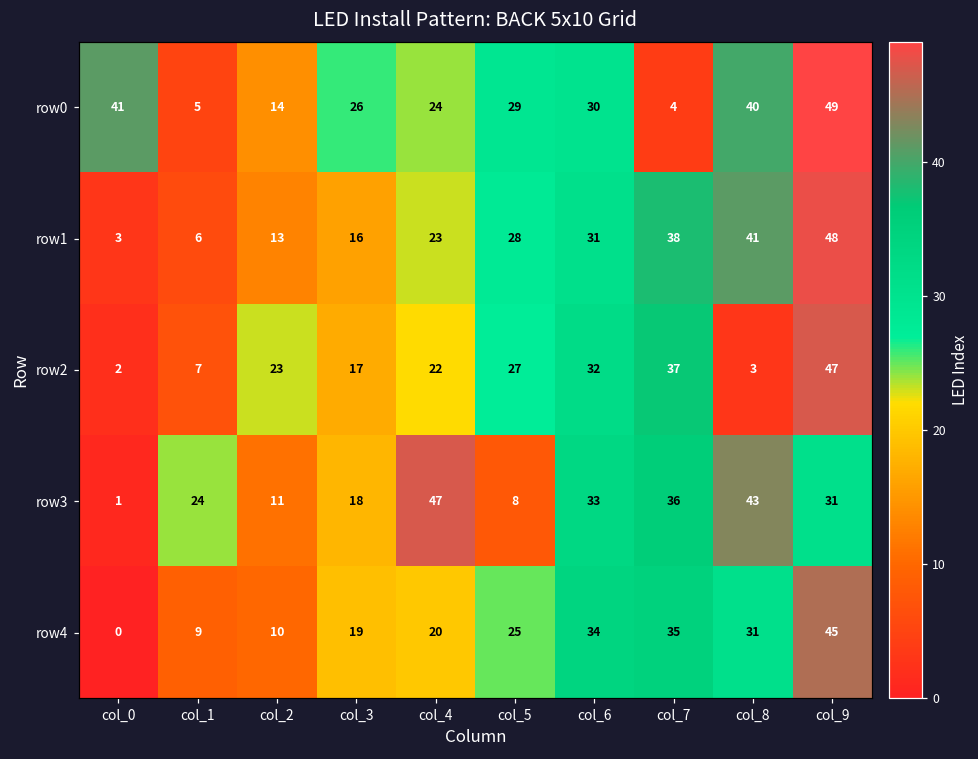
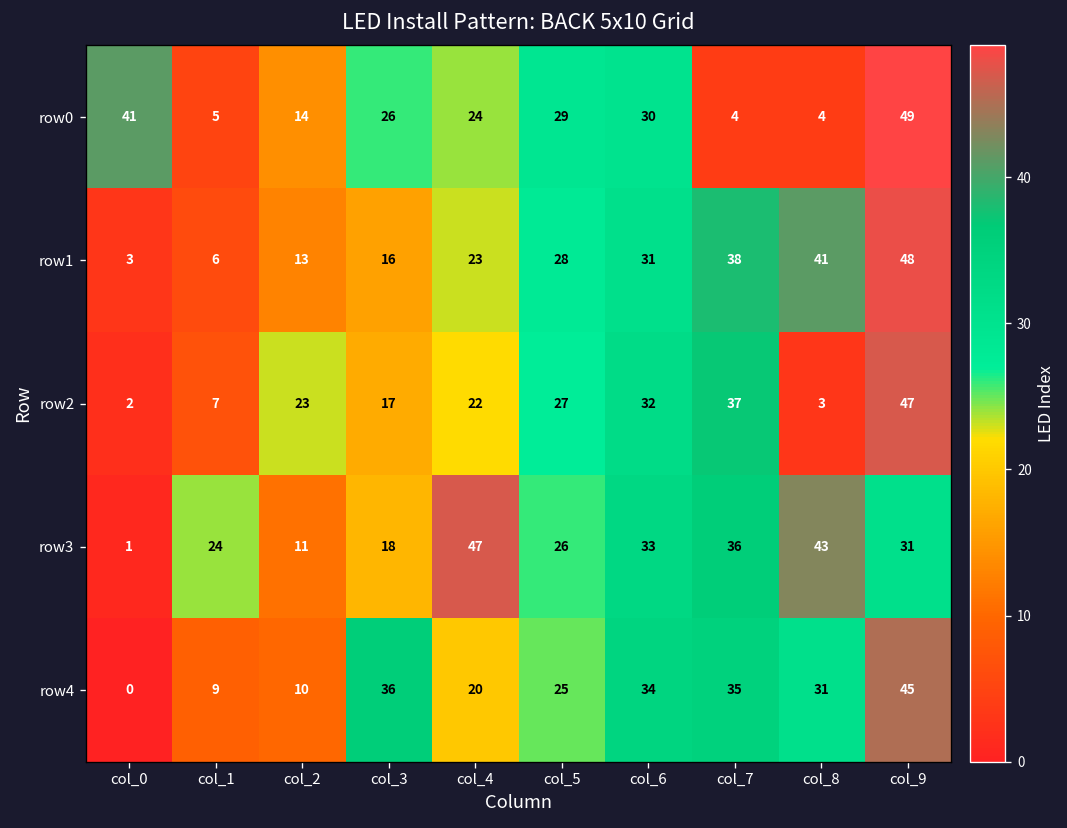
  {
    "row0": {
      "col_0": 41,
      "col_1": 5,
      "col_2": 14,
      "col_3": 26,
      "col_4": 24,
      "col_5": 29,
      "col_6": 30,
      "col_7": 4,
-     "col_8": 40,
+     "col_8": 4,
      "col_9": 49
    },
    "row1": {
      "col_0": 3,
      "col_1": 6,
      "col_2": 13,
      "col_3": 16,
      "col_4": 23,
      "col_5": 28,
      "col_6": 31,
      "col_7": 38,
      "col_8": 41,
      "col_9": 48
    },
    "row2": {
      "col_0": 2,
      "col_1": 7,
      "col_2": 23,
      "col_3": 17,
      "col_4": 22,
      "col_5": 27,
      "col_6": 32,
      "col_7": 37,
      "col_8": 3,
      "col_9": 47
    },
    "row3": {
      "col_0": 1,
      "col_1": 24,
      "col_2": 11,
      "col_3": 18,
      "col_4": 47,
-     "col_5": 8,
+     "col_5": 26,
      "col_6": 33,
      "col_7": 36,
      "col_8": 43,
      "col_9": 31
    },
    "row4": {
      "col_0": 0,
      "col_1": 9,
      "col_2": 10,
-     "col_3": 19,
+     "col_3": 36,
      "col_4": 20,
      "col_5": 25,
      "col_6": 34,
      "col_7": 35,
      "col_8": 31,
      "col_9": 45
    }
  }
